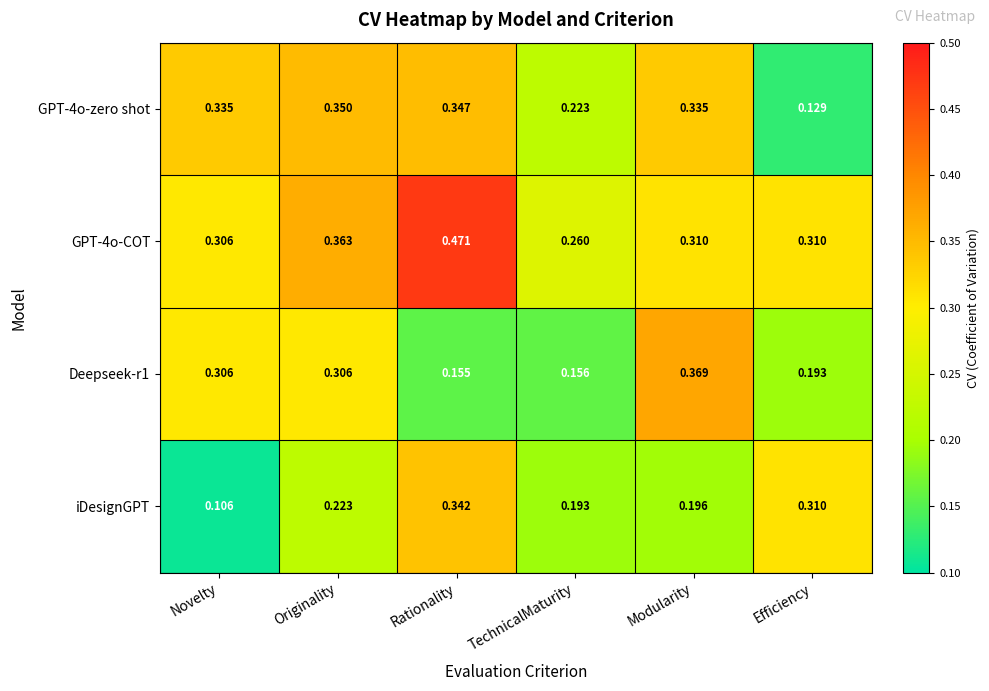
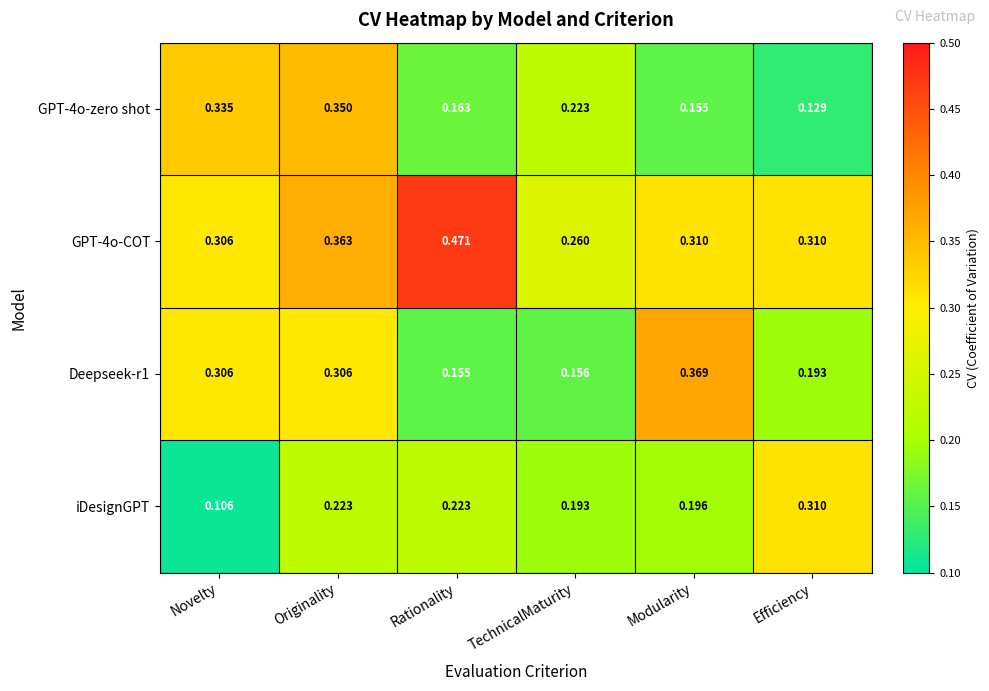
  {
    "GPT-4o-zero shot": {
      "Novelty": 0.335,
      "Originality": 0.350,
-     "Rationality": 0.347,
+     "Rationality": 0.163,
      "TechnicalMaturity": 0.223,
-     "Modularity": 0.335,
+     "Modularity": 0.155,
      "Efficiency": 0.129
    },
    "GPT-4o-COT": {
      "Novelty": 0.306,
      "Originality": 0.363,
      "Rationality": 0.471,
      "TechnicalMaturity": 0.260,
      "Modularity": 0.310,
      "Efficiency": 0.310
    },
    "Deepseek-r1": {
      "Novelty": 0.306,
      "Originality": 0.306,
      "Rationality": 0.155,
      "TechnicalMaturity": 0.156,
      "Modularity": 0.369,
      "Efficiency": 0.193
    },
    "iDesignGPT": {
      "Novelty": 0.106,
      "Originality": 0.223,
-     "Rationality": 0.342,
+     "Rationality": 0.223,
      "TechnicalMaturity": 0.193,
      "Modularity": 0.196,
      "Efficiency": 0.310
    }
  }
